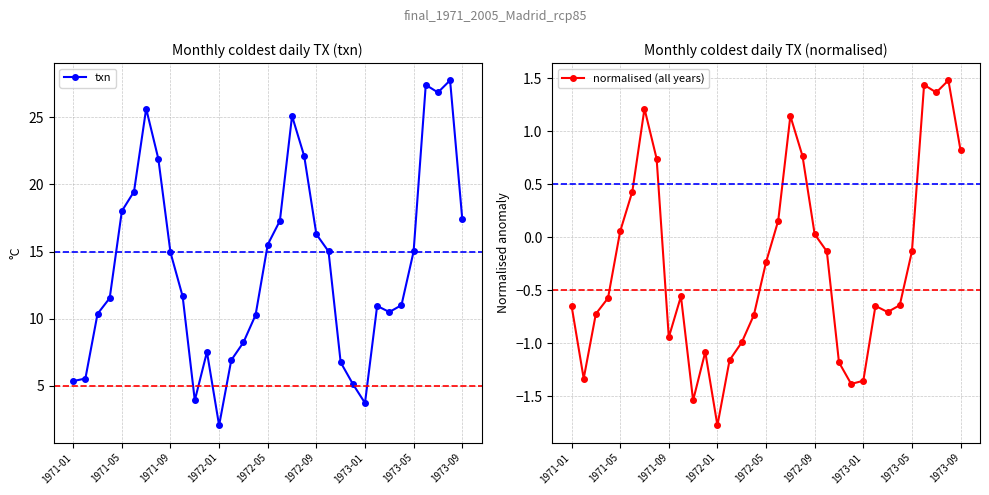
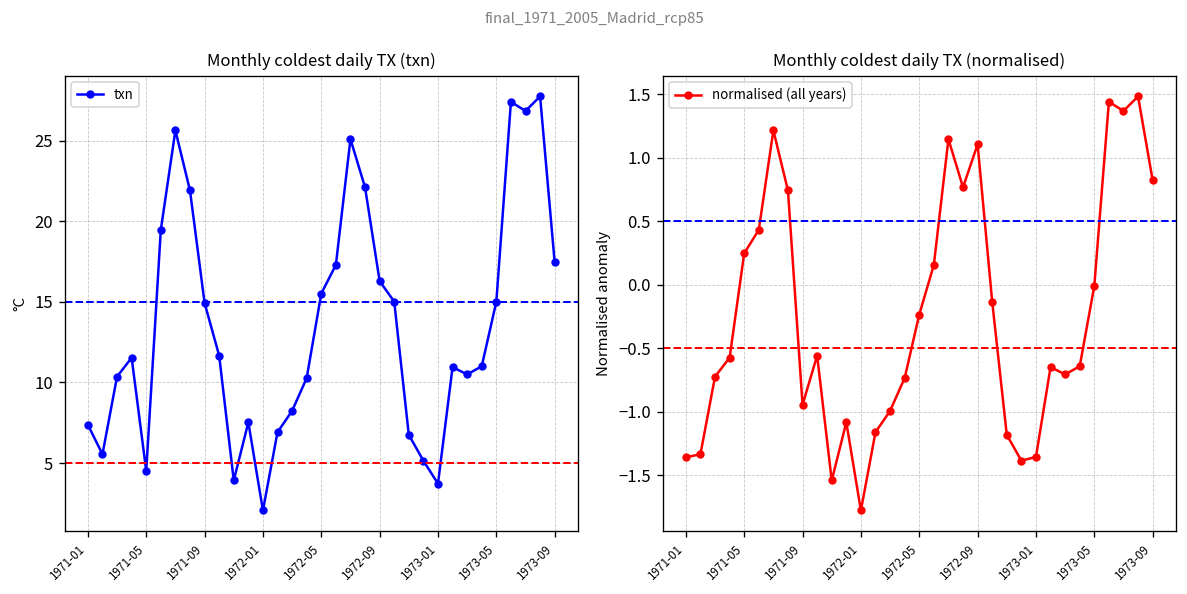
  {
    "Monthly coldest daily TX (txn)": {
-     "1971-01": 5.4,
-     "1971-05": 18.0,
+     "1971-01": 7.4,
+     "1971-05": 4.5,
      "1971-09": 14.9,
      "1972-01": 2.1,
      "1972-05": 15.5,
      "1972-09": 16.3,
      "1973-01": 3.7,
      "1973-05": 15.0,
      "1973-09": 17.4
    },
    "Monthly coldest daily TX (normalised)": {
-     "1971-01": -0.65,
-     "1971-05": 0.06,
+     "1971-01": -1.36,
+     "1971-05": 0.25,
      "1971-09": -0.94,
      "1972-01": -1.78,
      "1972-05": -0.24,
-     "1972-09": 0.03,
+     "1972-09": 1.10,
      "1973-01": -1.36,
-     "1973-05": -0.13,
+     "1973-05": -0.01,
      "1973-09": 0.82
    }
  }
